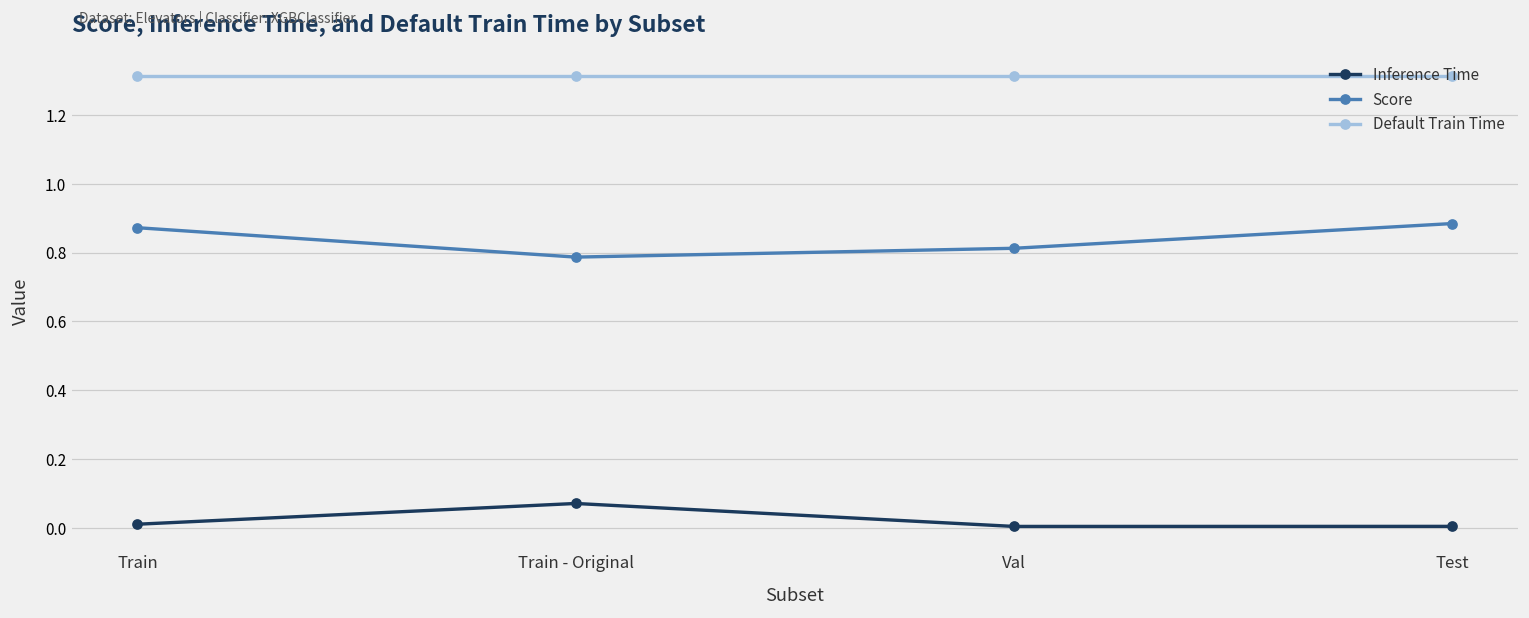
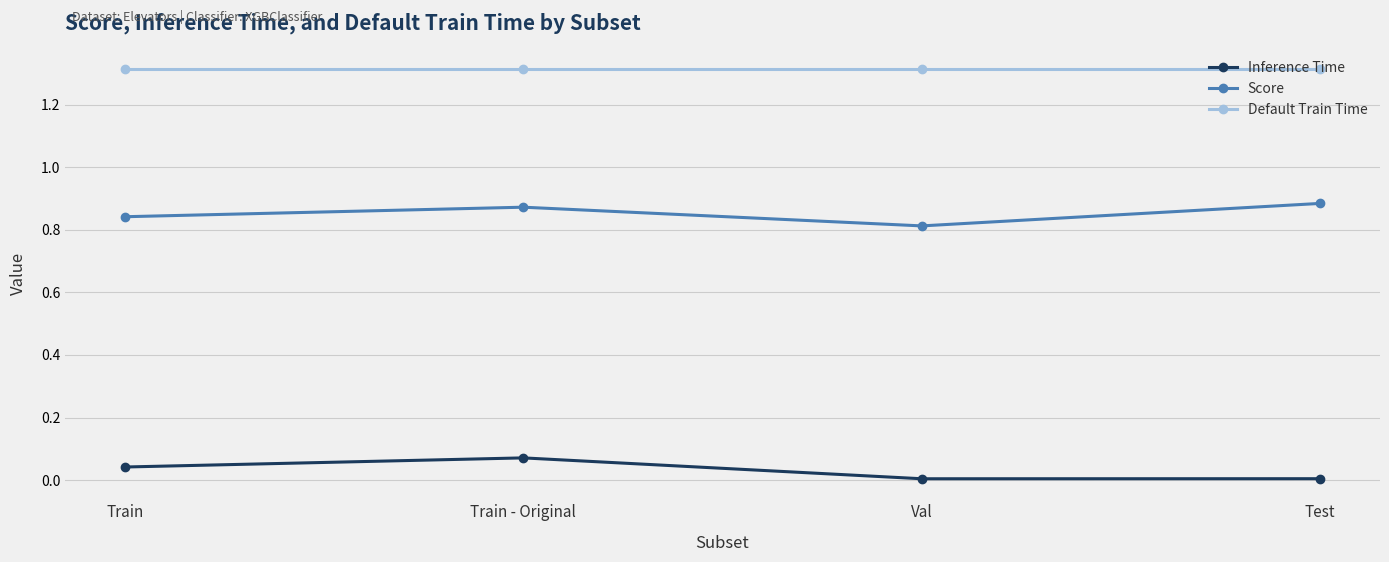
  {
    "Inference Time": {
-     "Train": 0.01,
+     "Train": 0.04,
      "Train - Original": 0.07,
      "Val": 0.00,
      "Test": 0.00
    },
    "Score": {
-     "Train": 0.87,
-     "Train - Original": 0.79,
+     "Train": 0.84,
+     "Train - Original": 0.87,
      "Val": 0.81,
      "Test": 0.88
    },
    "Default Train Time": {
      "Train": 1.31,
      "Train - Original": 1.31,
      "Val": 1.31,
      "Test": 1.31
    }
  }
